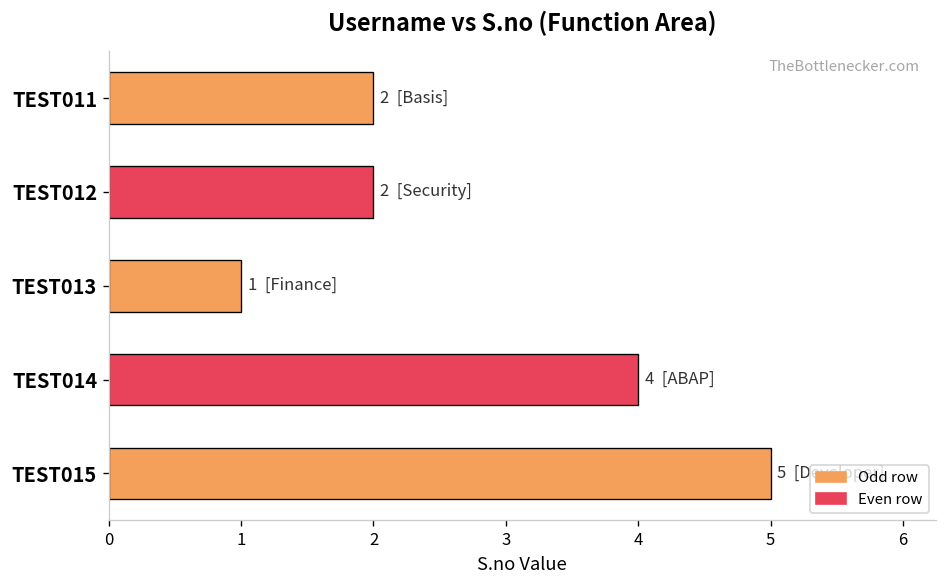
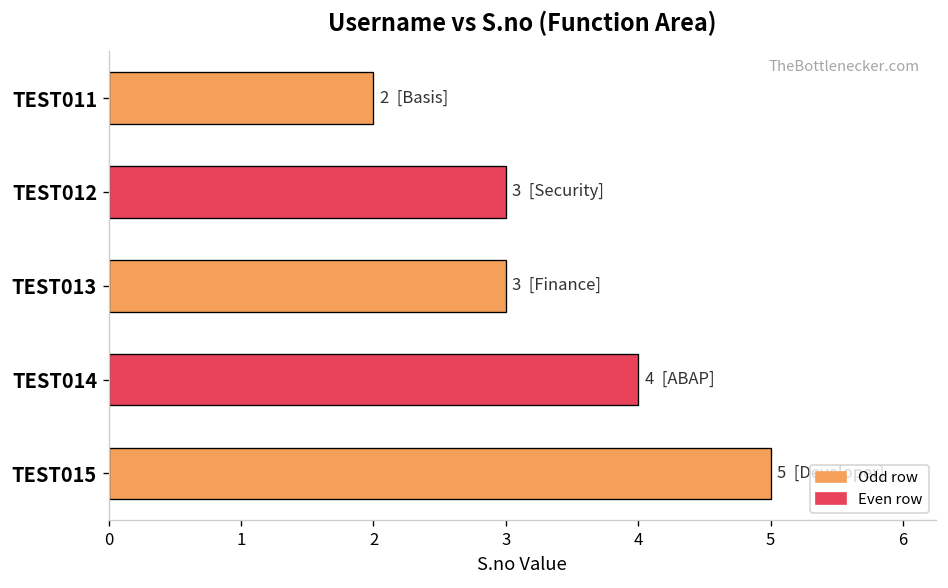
  {
    "TEST011": 2,
-   "TEST012": 2,
-   "TEST013": 1,
+   "TEST012": 3,
+   "TEST013": 3,
    "TEST014": 4
  }
